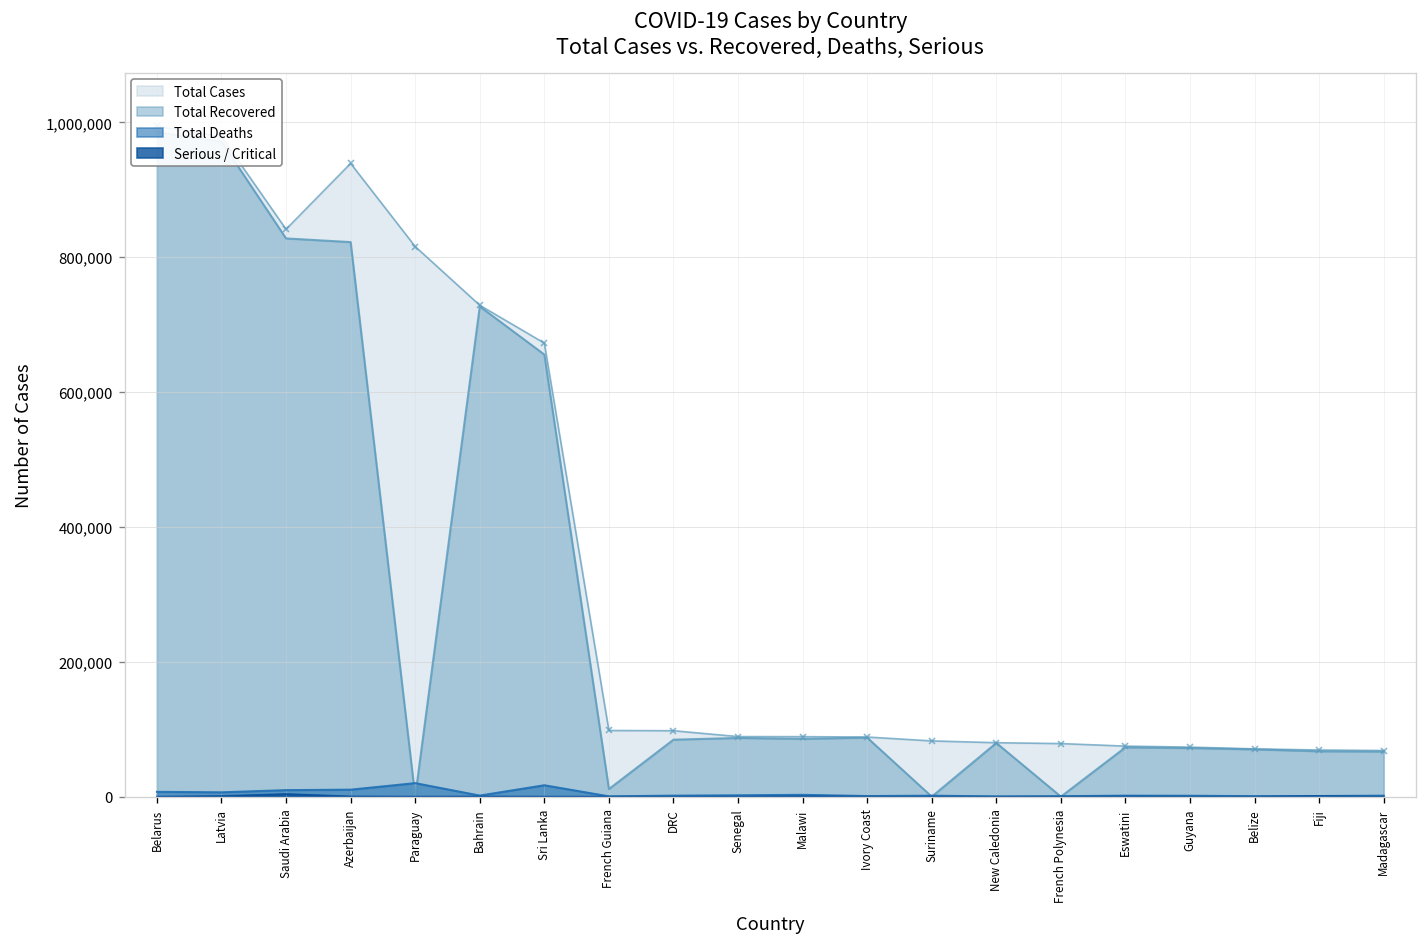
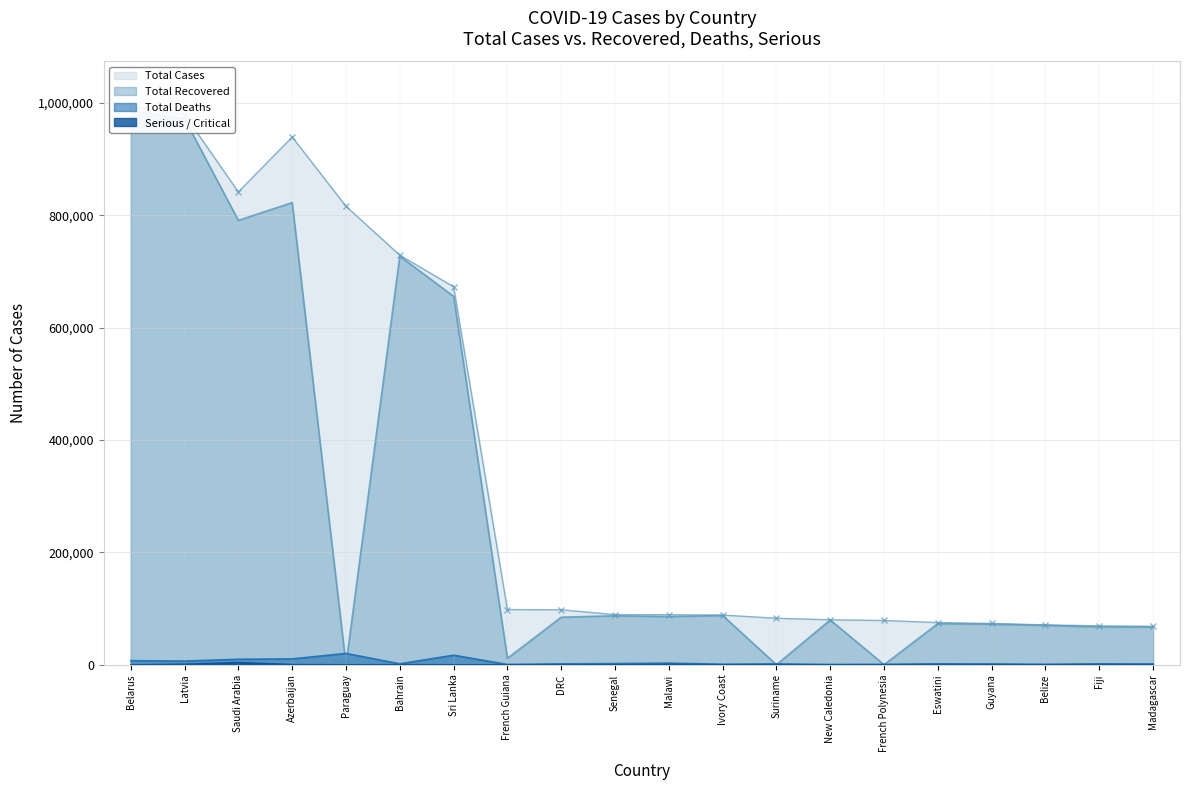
  {
    "Total Cases": {
      "Saudi Arabia": "840,000",
      "Azerbaijan": "940,000",
      "Paraguay": "820,000",
      "Sri Lanka": "670,000",
      "French Guiana": "100,000",
      "DRC": "100,000",
      "Suriname": "80,000",
      "French Polynesia": "80,000"
    },
    "Total Recovered": {
-     "Saudi Arabia": "830,000",
+     "Saudi Arabia": "790,000",
      "Azerbaijan": "820,000",
      "Sri Lanka": "660,000",
      "French Guiana": "10,000",
      "DRC": "80,000"
    }
  }
